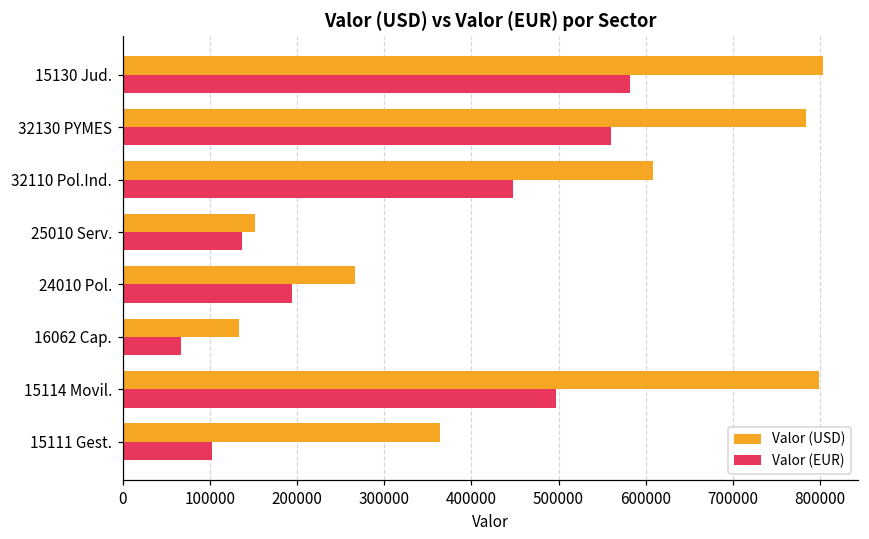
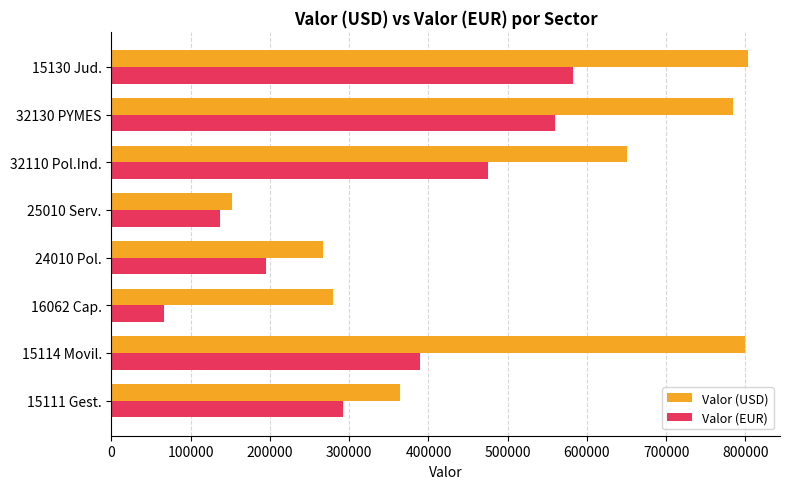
  {
    "Valor (USD)": {
      "15130 Jud.": 800000,
      "32130 PYMES": 780000,
-     "32110 Pol.Ind.": 610000,
+     "32110 Pol.Ind.": 650000,
      "25010 Serv.": 150000,
      "24010 Pol.": 270000,
-     "16062 Cap.": 130000,
+     "16062 Cap.": 280000,
      "15114 Movil.": 800000,
      "15111 Gest.": 360000
    },
    "Valor (EUR)": {
      "15130 Jud.": 580000,
      "32130 PYMES": 560000,
-     "32110 Pol.Ind.": 450000,
+     "32110 Pol.Ind.": 480000,
      "25010 Serv.": 140000,
      "24010 Pol.": 190000,
      "16062 Cap.": 70000,
-     "15114 Movil.": 500000,
-     "15111 Gest.": 100000
+     "15114 Movil.": 390000,
+     "15111 Gest.": 290000
    }
  }
